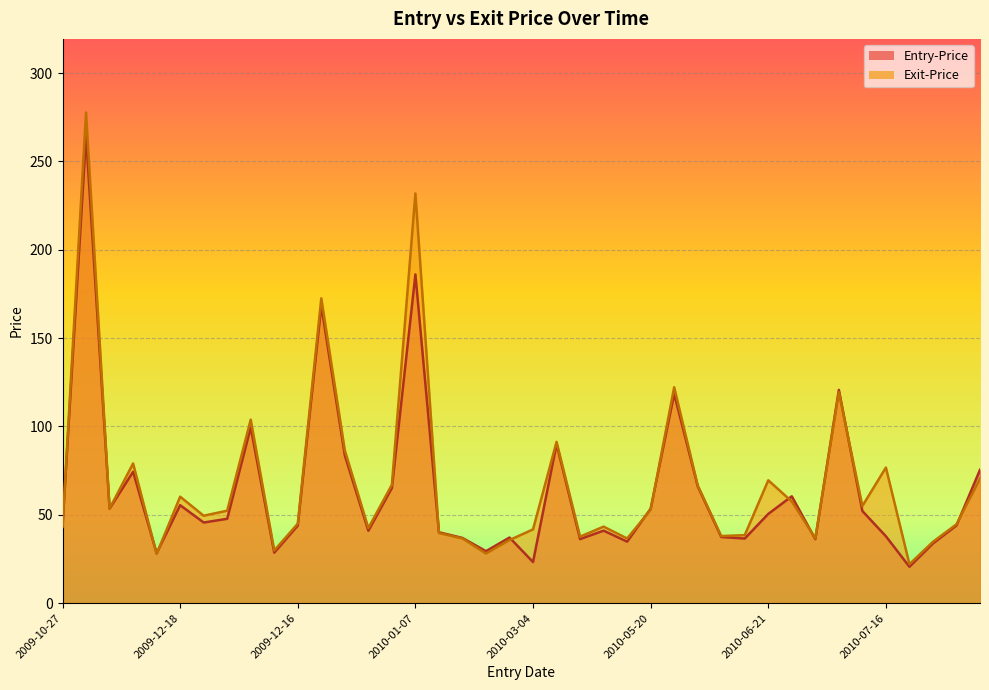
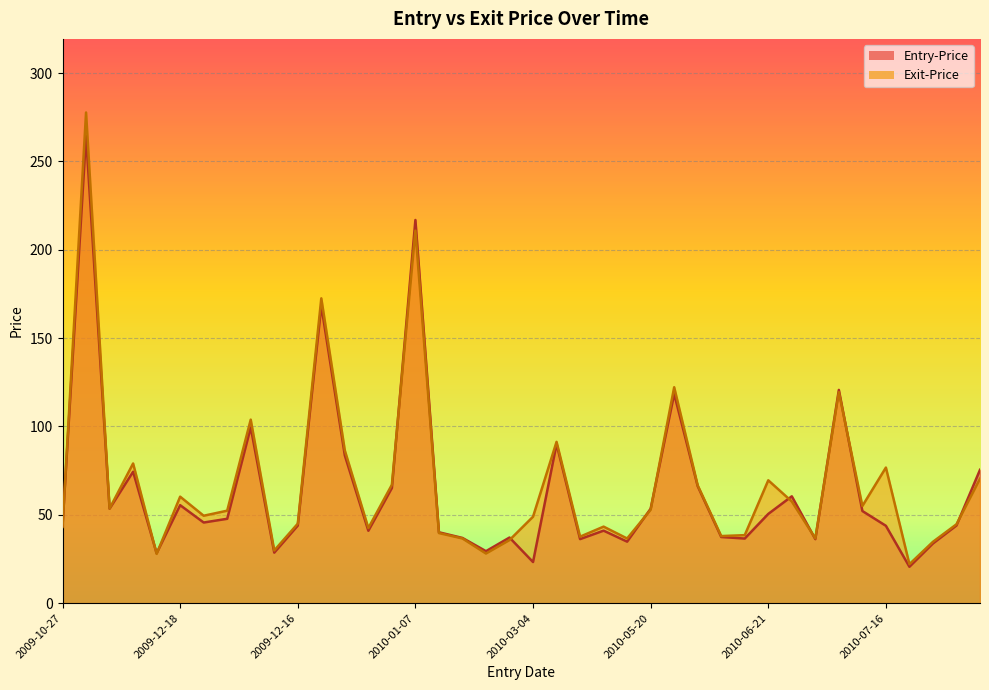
  {
    "Entry-Price": {
-     "2010-01-07": 186,
+     "2010-01-07": 217,
      "2010-03-04": 23,
      "2010-06-21": 51,
-     "2010-07-16": 38
+     "2010-07-16": 44
    },
    "Exit-Price": {
-     "2010-01-07": 232,
-     "2010-03-04": 42,
+     "2010-01-07": 211,
+     "2010-03-04": 49,
      "2010-06-21": 70,
      "2010-07-16": 77
    }
  }
